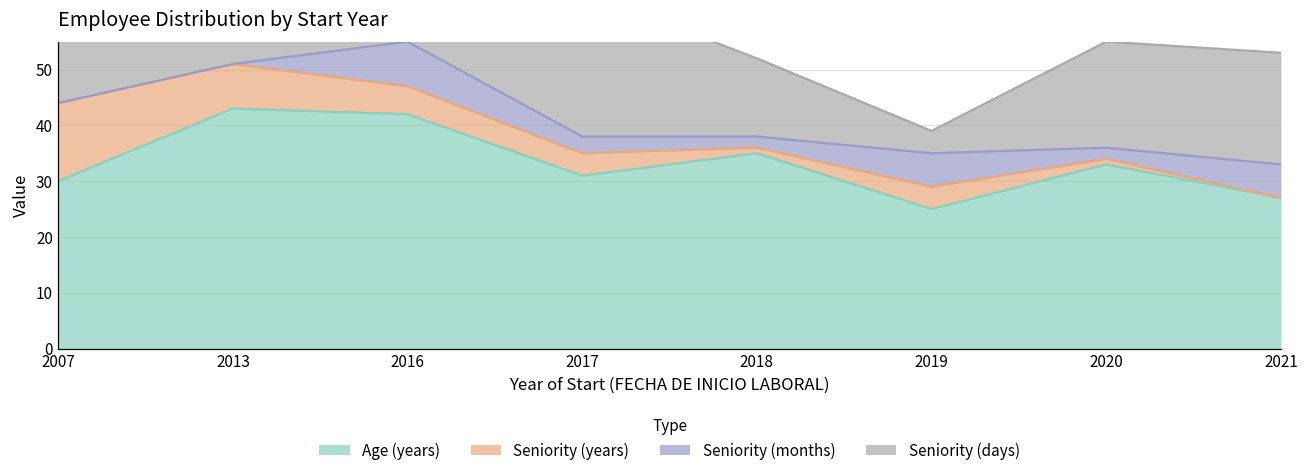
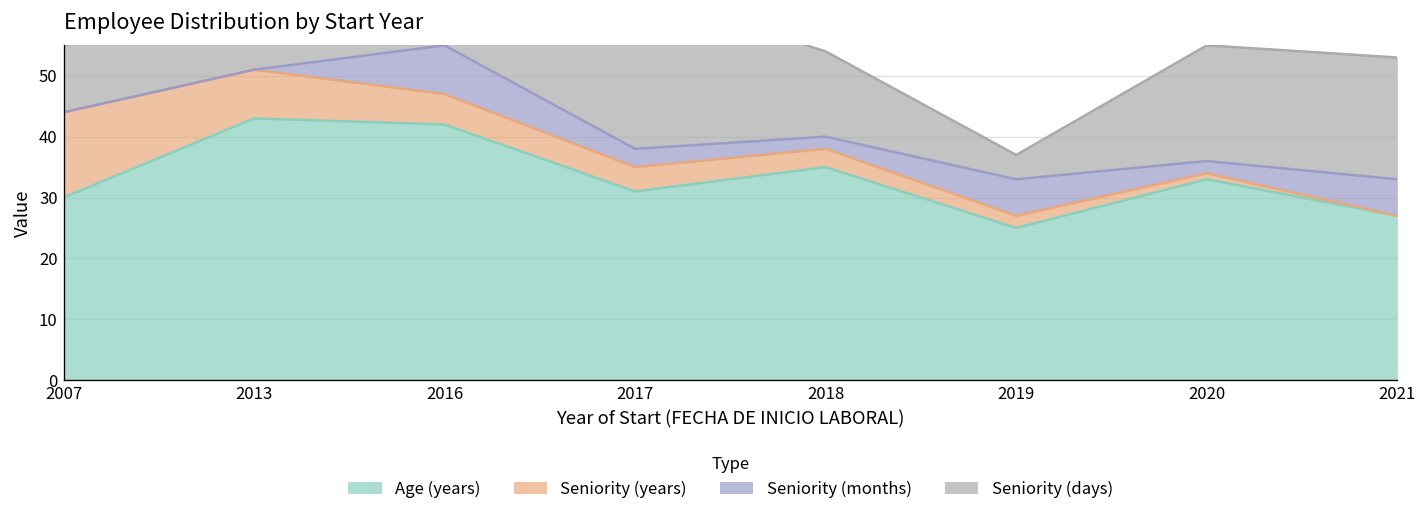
  {
    "Seniority (years)": {
      "2016": 5,
      "2017": 4,
-     "2018": 1,
-     "2019": 4,
+     "2018": 3,
+     "2019": 2,
      "2020": 1
    }
  }
